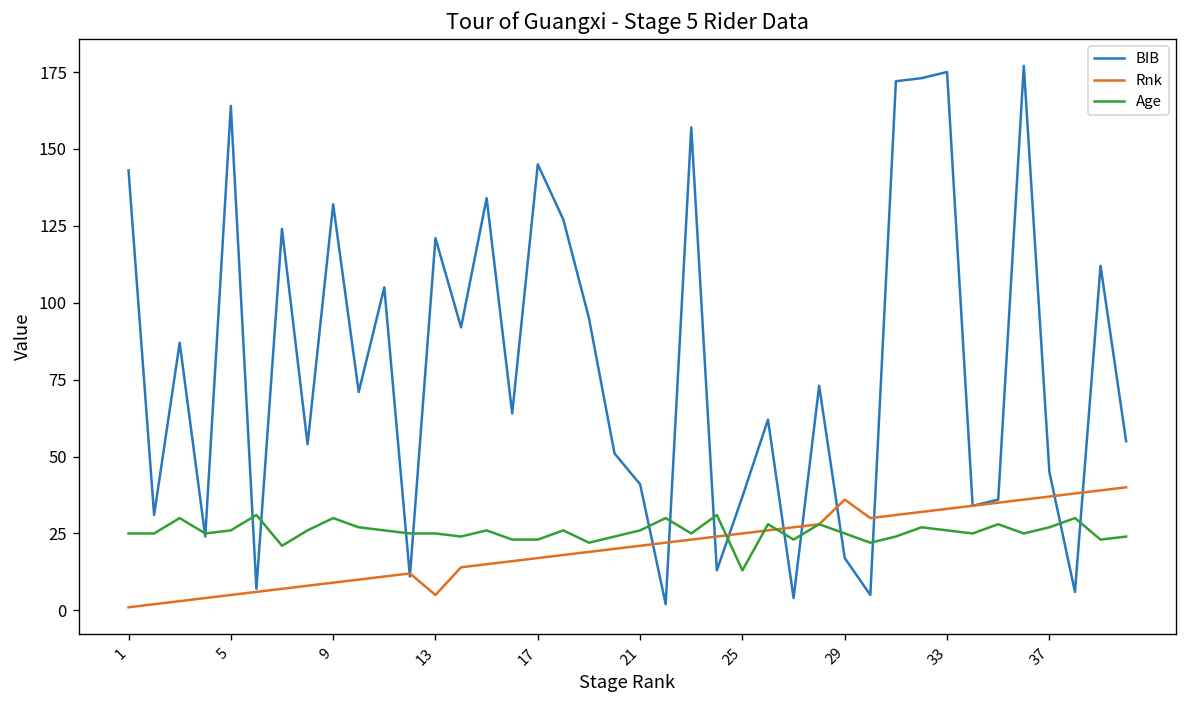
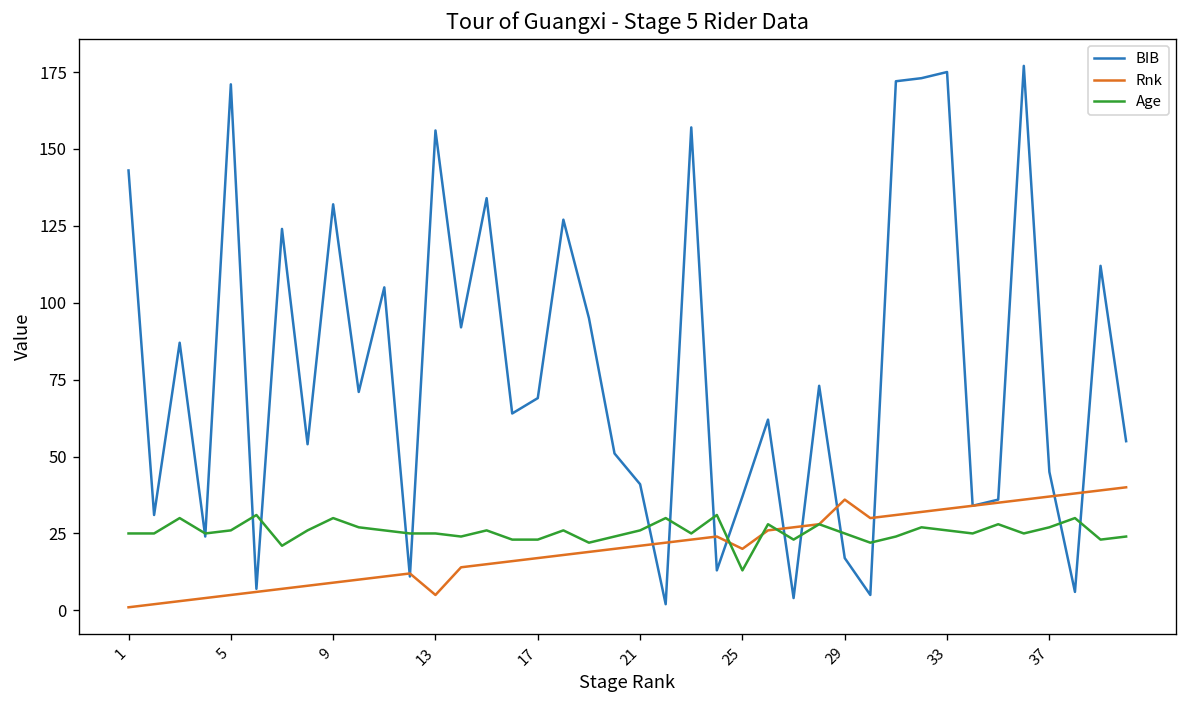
  {
    "BIB": {
      "1": 143,
-     "5": 164,
+     "5": 171,
      "9": 132,
-     "13": 121,
-     "17": 145,
+     "13": 156,
+     "17": 69,
      "21": 41,
      "25": 37,
      "29": 17,
      "33": 175,
      "37": 45
    },
    "Rnk": {
      "1": 1,
      "5": 5,
      "9": 9,
      "13": 5,
      "17": 17,
      "21": 21,
-     "25": 25,
+     "25": 20,
      "29": 36,
      "33": 33,
      "37": 37
    },
    "Age": {
      "1": 25,
      "5": 26,
      "9": 30,
      "13": 25,
      "17": 23,
      "21": 26,
      "25": 13,
      "29": 25,
      "33": 26,
      "37": 27
    }
  }
